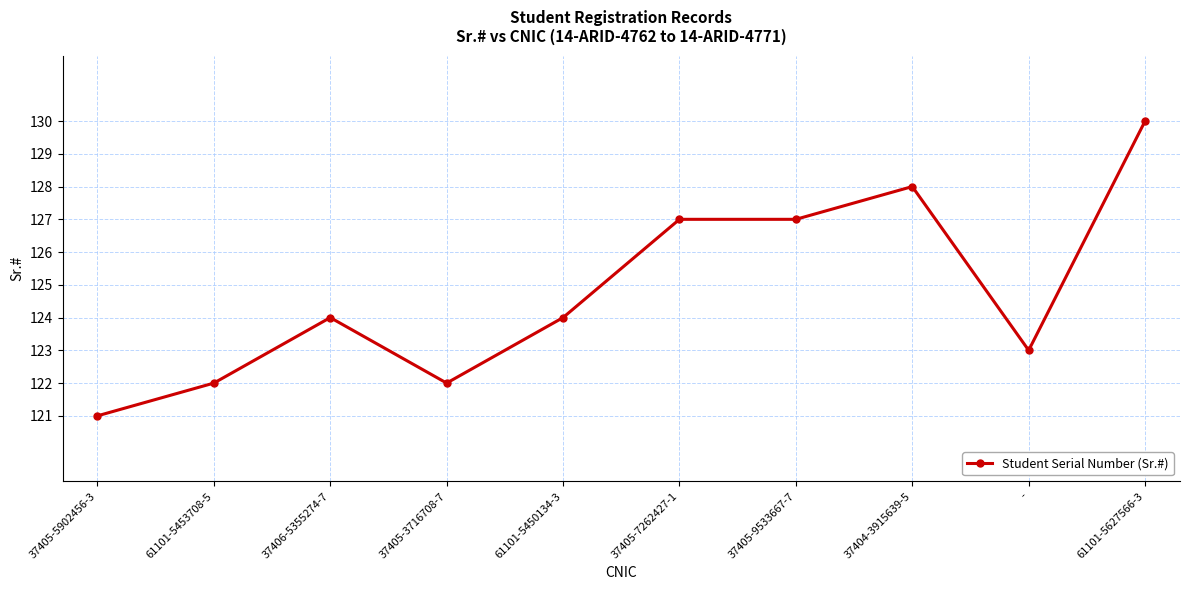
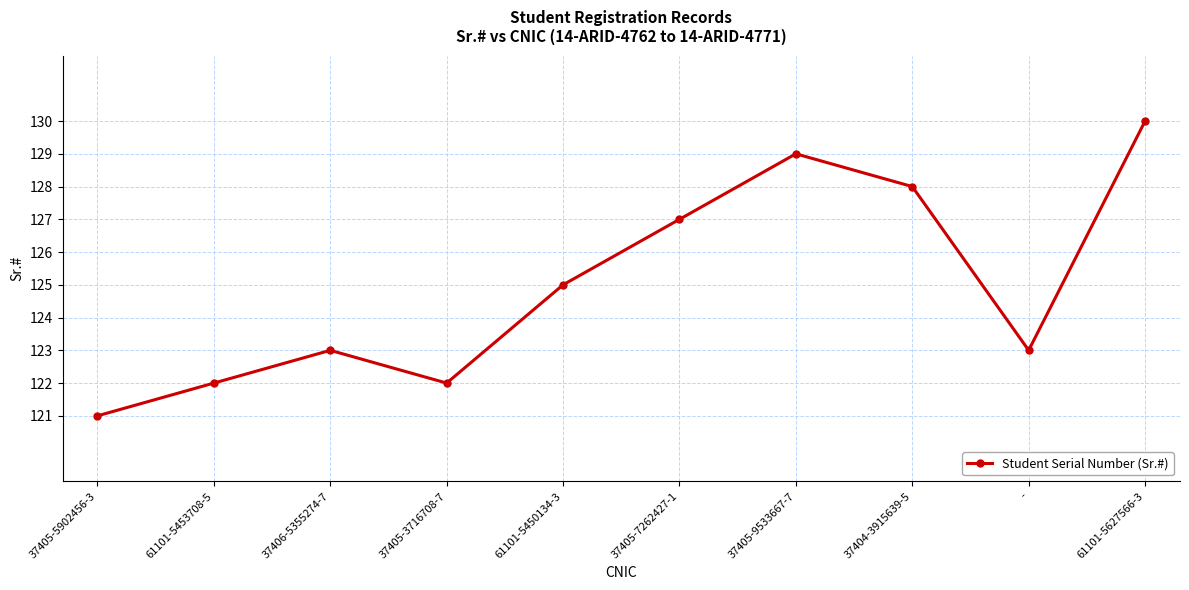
  {
    "37405-5902456-3": 121,
    "61101-5453708-5": 122,
-   "37406-5355274-7": 124,
+   "37406-5355274-7": 123,
    "37405-3716708-7": 122,
-   "61101-5450134-3": 124,
+   "61101-5450134-3": 125,
    "37405-7262427-1": 127,
-   "37405-9533667-7": 127,
+   "37405-9533667-7": 129,
    "37404-3915639-5": 128,
    "-": 123,
    "61101-5627566-3": 130
  }
